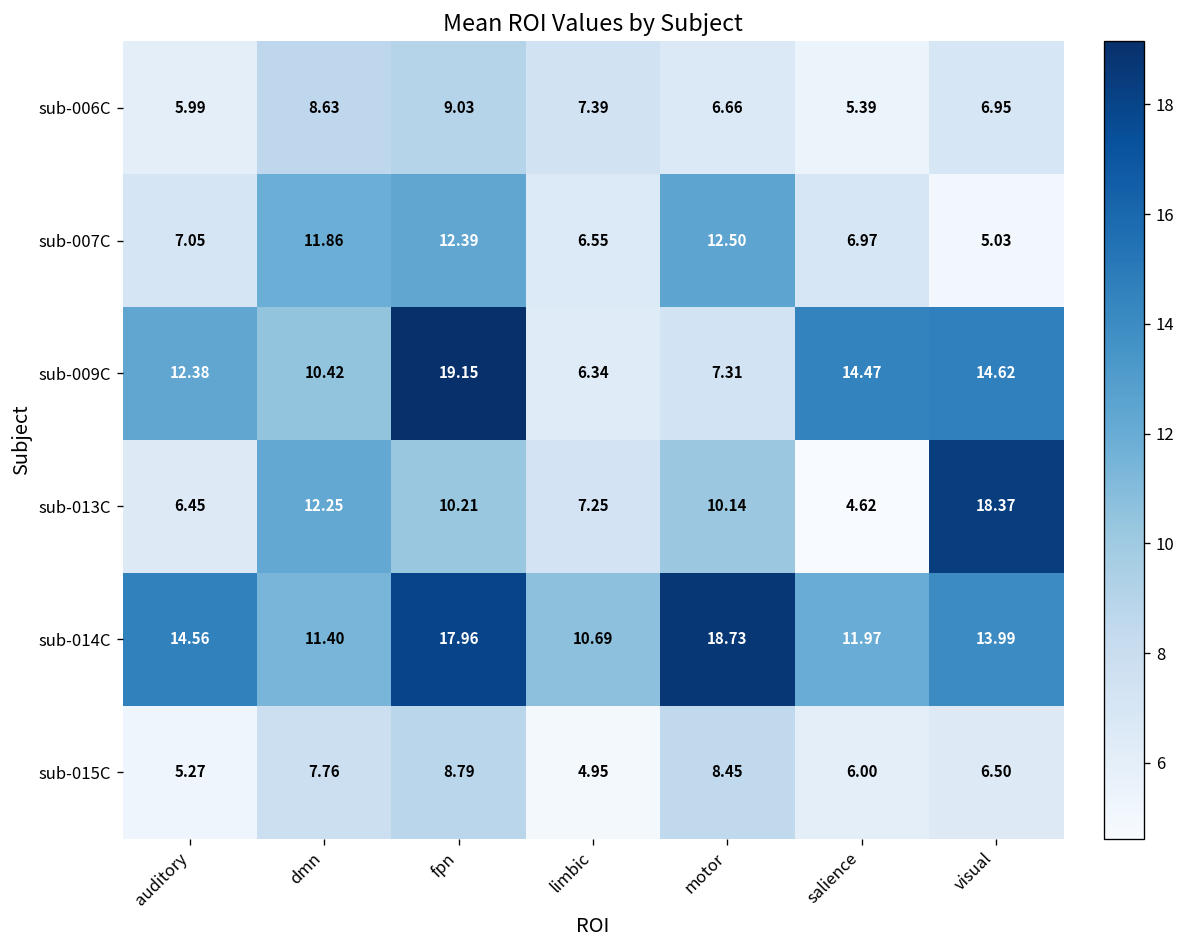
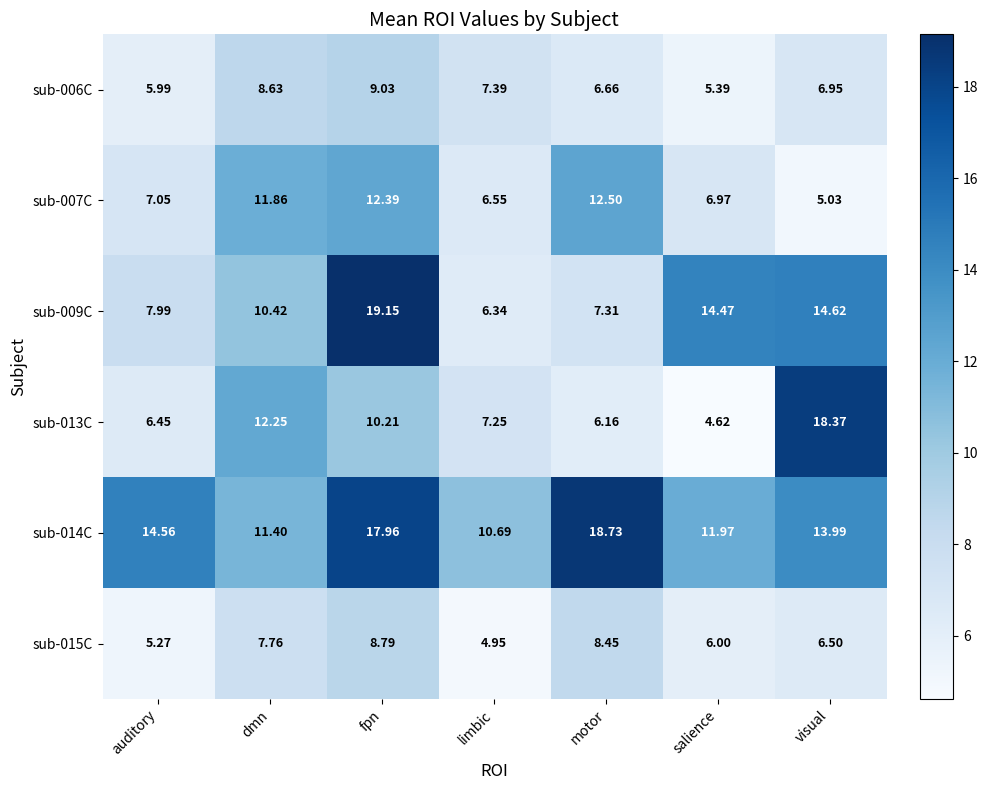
  {
    "sub-006C": {
      "auditory": 5.99,
      "dmn": 8.63,
      "fpn": 9.03,
      "limbic": 7.39,
      "motor": 6.66,
      "salience": 5.39,
      "visual": 6.95
    },
    "sub-007C": {
      "auditory": 7.05,
      "dmn": 11.86,
      "fpn": 12.39,
      "limbic": 6.55,
      "motor": 12.50,
      "salience": 6.97,
      "visual": 5.03
    },
    "sub-009C": {
-     "auditory": 12.38,
+     "auditory": 7.99,
      "dmn": 10.42,
      "fpn": 19.15,
      "limbic": 6.34,
      "motor": 7.31,
      "salience": 14.47,
      "visual": 14.62
    },
    "sub-013C": {
      "auditory": 6.45,
      "dmn": 12.25,
      "fpn": 10.21,
      "limbic": 7.25,
-     "motor": 10.14,
+     "motor": 6.16,
      "salience": 4.62,
      "visual": 18.37
    },
    "sub-014C": {
      "auditory": 14.56,
      "dmn": 11.40,
      "fpn": 17.96,
      "limbic": 10.69,
      "motor": 18.73,
      "salience": 11.97,
      "visual": 13.99
    },
    "sub-015C": {
      "auditory": 5.27,
      "dmn": 7.76,
      "fpn": 8.79,
      "limbic": 4.95,
      "motor": 8.45,
      "salience": 6.00,
      "visual": 6.50
    }
  }
